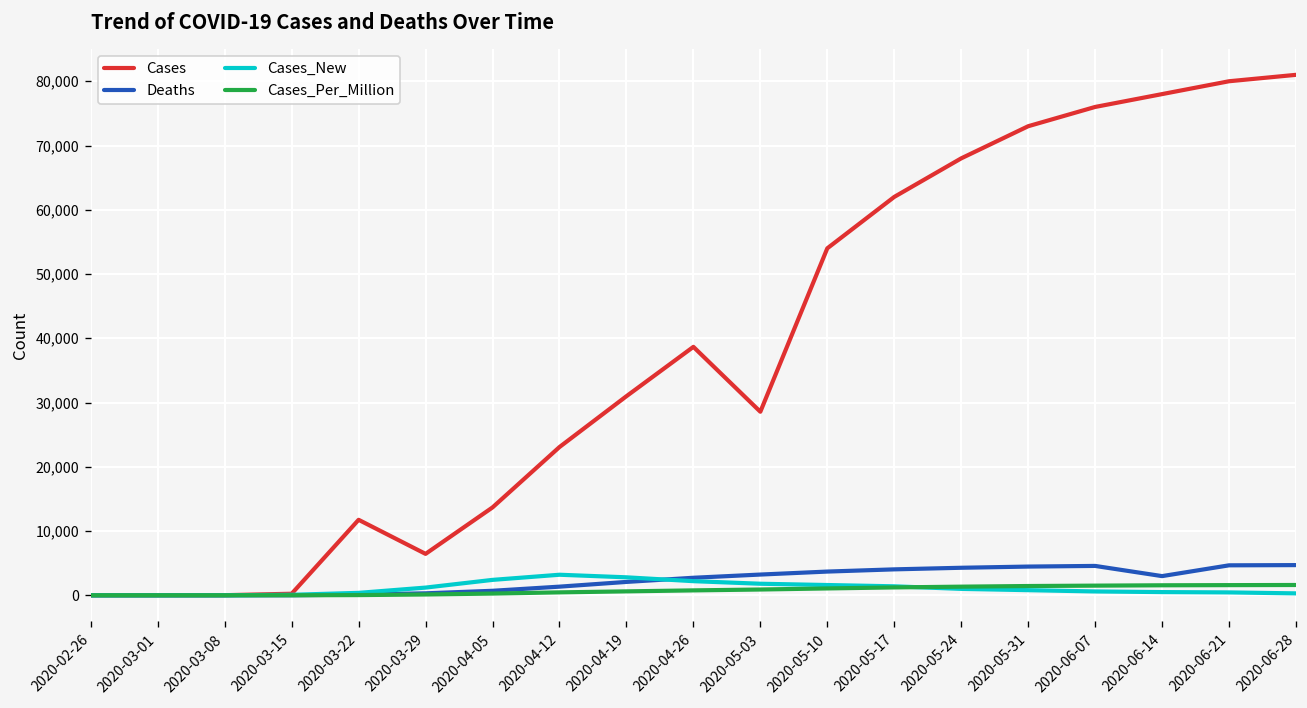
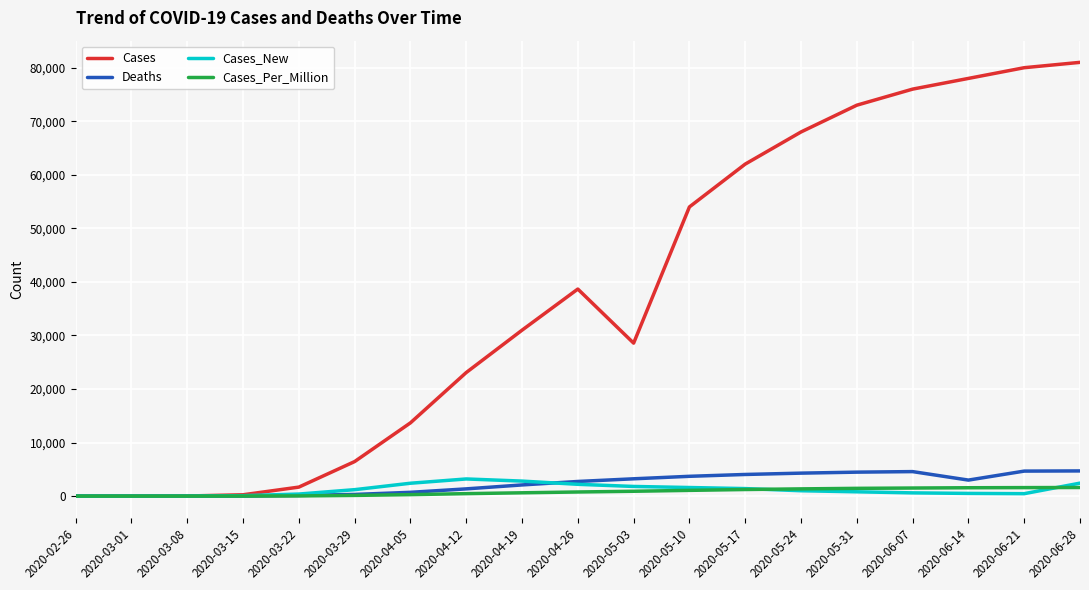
  {
    "Cases": {
-     "2020-03-22": "12,000",
+     "2020-03-22": "2,000",
      "2020-03-29": "6,000",
      "2020-04-05": "14,000",
      "2020-04-12": "23,000",
      "2020-04-19": "31,000",
      "2020-04-26": "39,000",
      "2020-05-03": "29,000",
      "2020-05-10": "54,000",
      "2020-05-17": "62,000",
      "2020-05-24": "68,000",
      "2020-05-31": "73,000",
      "2020-06-07": "76,000",
      "2020-06-14": "78,000",
      "2020-06-21": "80,000",
      "2020-06-28": "81,000"
    },
    "Deaths": {
      "2020-04-12": "1,000",
      "2020-04-19": "2,000",
      "2020-04-26": "3,000",
      "2020-05-03": "3,000",
      "2020-05-10": "4,000",
      "2020-05-17": "4,000",
      "2020-05-24": "4,000",
      "2020-05-31": "4,000",
      "2020-06-07": "5,000",
      "2020-06-14": "3,000",
      "2020-06-21": "5,000",
      "2020-06-28": "5,000"
    },
    "Cases_New": {
      "2020-03-29": "1,000",
      "2020-04-05": "2,000",
      "2020-04-12": "3,000",
      "2020-04-19": "3,000",
      "2020-04-26": "2,000",
      "2020-05-03": "2,000",
      "2020-05-10": "2,000",
      "2020-05-31": "1,000",
      "2020-06-07": "1,000",
      "2020-06-14": "1,000",
      "2020-06-21": "0",
-     "2020-06-28": "0"
+     "2020-06-28": "2,000"
    },
    "Cases_Per_Million": {
      "2020-04-12": "0",
      "2020-04-19": "1,000",
      "2020-04-26": "1,000",
      "2020-05-03": "1,000",
      "2020-05-10": "1,000",
      "2020-05-31": "1,000",
      "2020-06-07": "2,000",
      "2020-06-14": "2,000",
      "2020-06-21": "2,000",
      "2020-06-28": "2,000"
    }
  }
